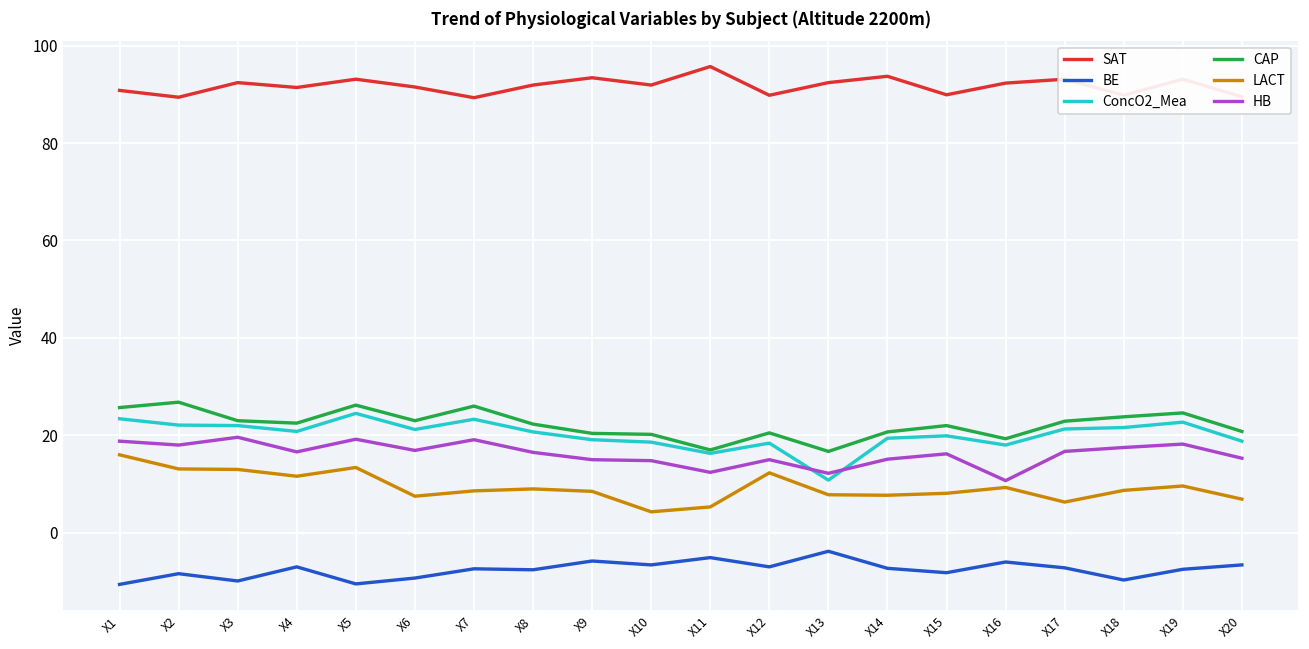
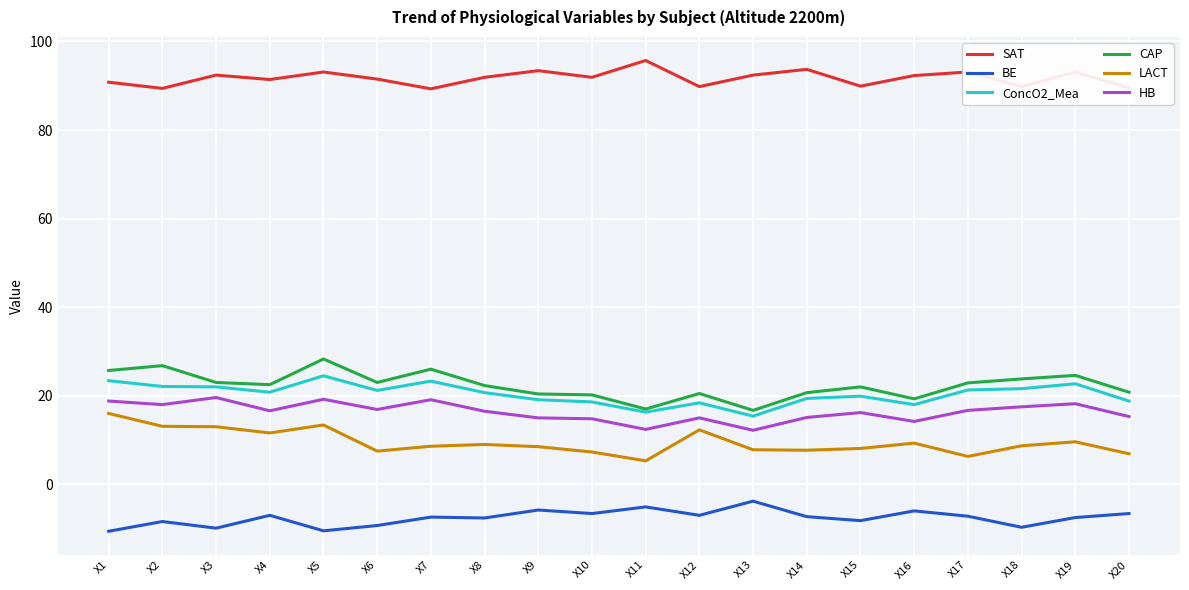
  {
    "SAT": {
      "X1": 91,
      "X2": 89,
      "X3": 92,
      "X4": 91,
      "X5": 93,
      "X6": 92,
      "X7": 89,
      "X8": 92,
      "X9": 93,
      "X10": 92,
      "X11": 96,
      "X12": 90,
      "X13": 92,
      "X14": 94,
      "X15": 90,
      "X16": 92
    },
    "BE": {
      "X1": -11,
      "X2": -8,
      "X3": -10,
      "X4": -7,
      "X5": -11,
      "X6": -9,
      "X7": -7,
      "X8": -8,
      "X9": -6,
      "X10": -7,
      "X11": -5,
      "X12": -7,
      "X13": -4,
      "X14": -7,
      "X15": -8,
      "X16": -6,
      "X17": -7,
      "X18": -10,
      "X19": -8,
      "X20": -7
    },
    "ConcO2_Mea": {
      "X1": 23,
      "X2": 22,
      "X3": 22,
      "X4": 21,
      "X5": 25,
      "X6": 21,
      "X7": 23,
      "X8": 21,
      "X9": 19,
      "X10": 19,
      "X11": 16,
      "X12": 18,
-     "X13": 11,
+     "X13": 15,
      "X14": 19,
      "X15": 20,
      "X16": 18,
      "X17": 21,
      "X18": 22,
      "X19": 23,
      "X20": 19
    },
    "CAP": {
      "X1": 26,
      "X2": 27,
      "X3": 23,
      "X4": 23,
-     "X5": 26,
+     "X5": 28,
      "X6": 23,
      "X7": 26,
      "X8": 22,
      "X9": 20,
      "X10": 20,
      "X11": 17,
      "X12": 21,
      "X13": 17,
      "X14": 21,
      "X15": 22,
      "X16": 19,
      "X17": 23,
      "X18": 24,
      "X19": 25,
      "X20": 21
    },
    "LACT": {
      "X1": 16,
      "X2": 13,
      "X3": 13,
      "X4": 12,
      "X5": 13,
      "X6": 8,
      "X7": 9,
      "X8": 9,
      "X9": 9,
-     "X10": 4,
+     "X10": 7,
      "X11": 5,
      "X12": 12,
      "X13": 8,
      "X14": 8,
      "X15": 8,
      "X16": 9,
      "X17": 6,
      "X18": 9,
      "X19": 10,
      "X20": 7
    },
    "HB": {
      "X1": 19,
      "X2": 18,
      "X3": 20,
      "X4": 17,
      "X5": 19,
      "X6": 17,
      "X7": 19,
      "X8": 17,
      "X9": 15,
      "X10": 15,
      "X11": 12,
      "X12": 15,
      "X13": 12,
      "X14": 15,
      "X15": 16,
-     "X16": 11,
+     "X16": 14,
      "X17": 17,
      "X18": 18,
      "X19": 18,
      "X20": 15
    }
  }
